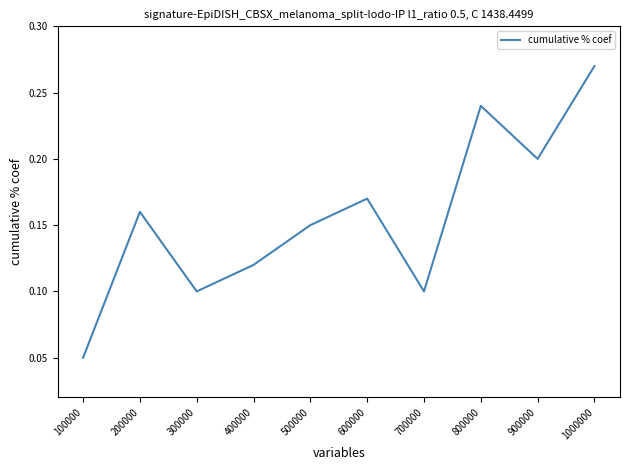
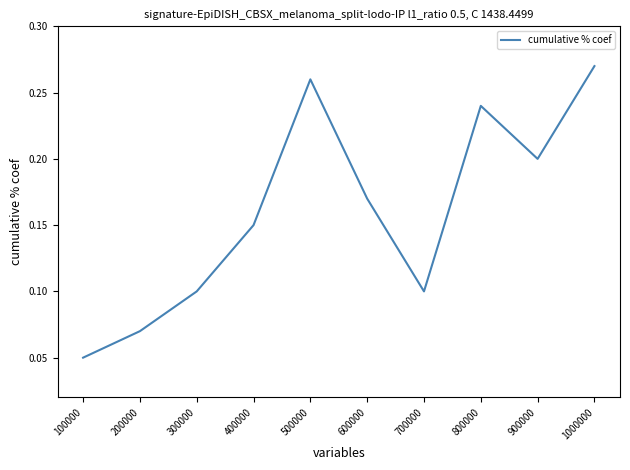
  {
    "100000": 0.05,
-   "200000": 0.16,
+   "200000": 0.07,
    "300000": 0.10,
-   "400000": 0.12,
-   "500000": 0.15,
+   "400000": 0.15,
+   "500000": 0.26,
    "600000": 0.17,
    "700000": 0.10,
    "800000": 0.24,
    "900000": 0.20,
    "1000000": 0.27
  }
